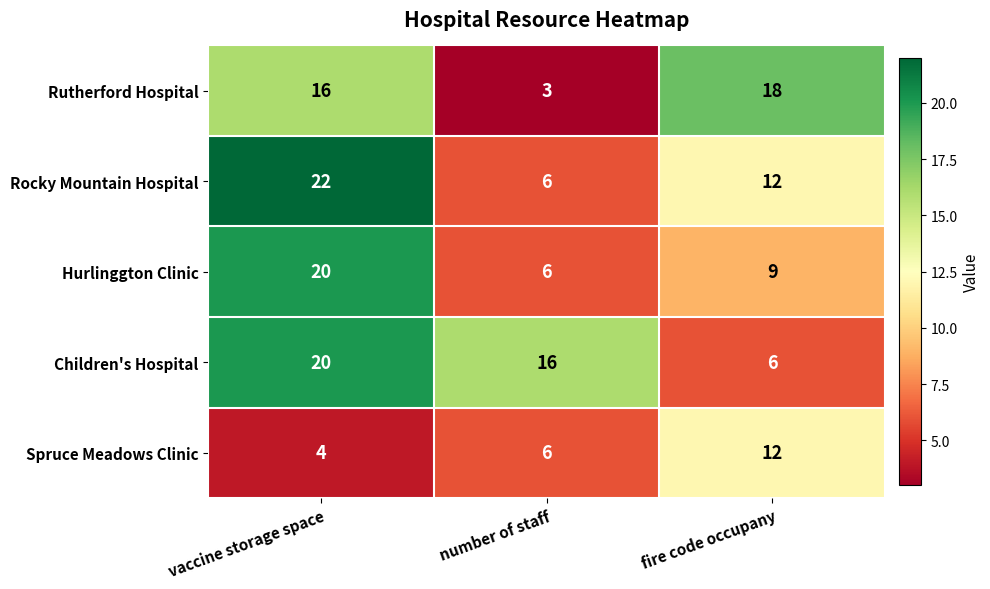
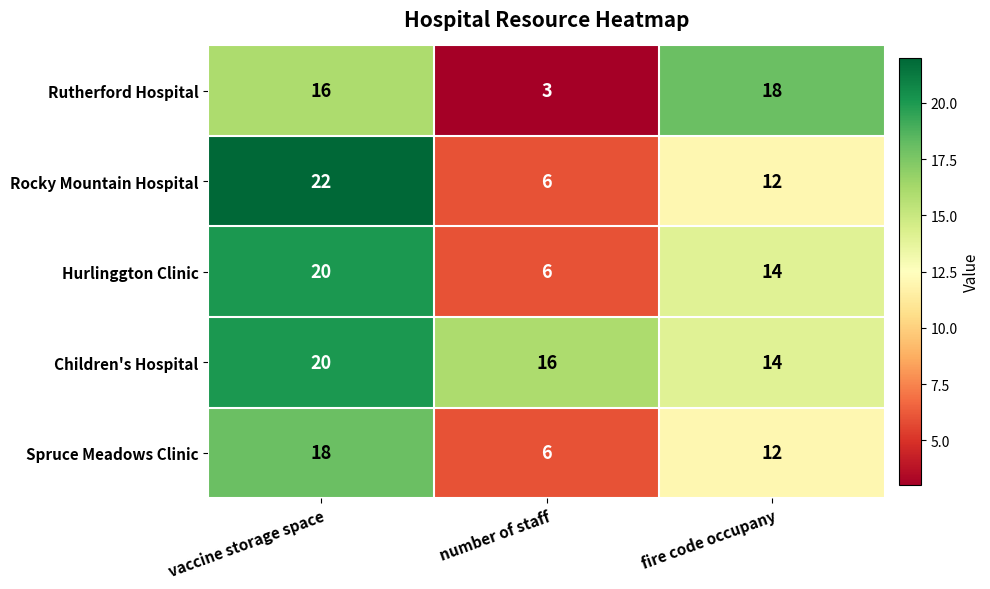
  {
    "Rutherford Hospital": {
      "vaccine storage space": 16,
      "number of staff": 3,
      "fire code occupany": 18
    },
    "Rocky Mountain Hospital": {
      "vaccine storage space": 22,
      "number of staff": 6,
      "fire code occupany": 12
    },
    "Hurlinggton Clinic": {
      "vaccine storage space": 20,
      "number of staff": 6,
-     "fire code occupany": 9
+     "fire code occupany": 14
    },
    "Children's Hospital": {
      "vaccine storage space": 20,
      "number of staff": 16,
-     "fire code occupany": 6
+     "fire code occupany": 14
    },
    "Spruce Meadows Clinic": {
-     "vaccine storage space": 4,
+     "vaccine storage space": 18,
      "number of staff": 6,
      "fire code occupany": 12
    }
  }
